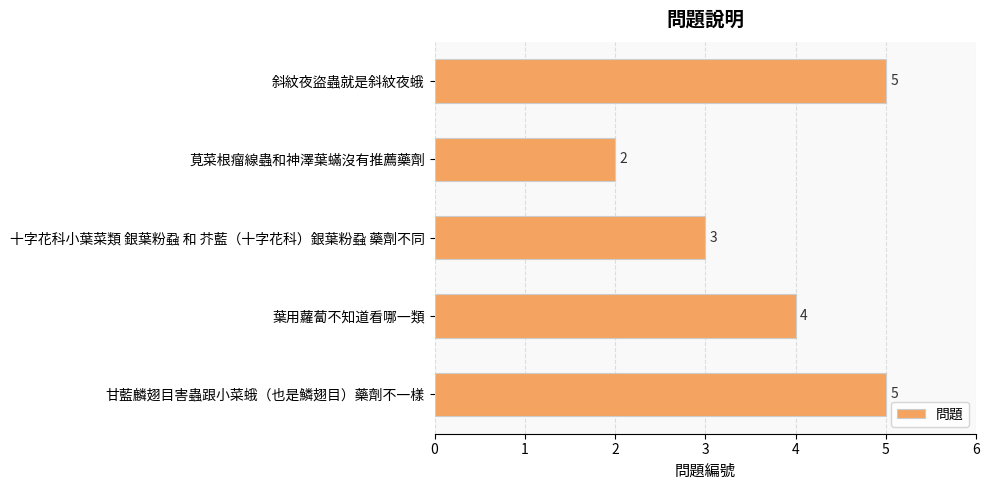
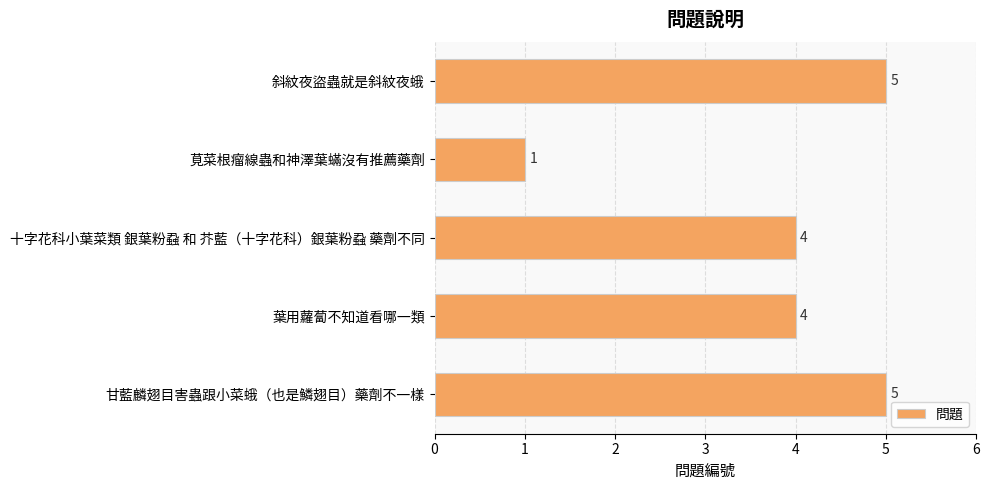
  {
    "斜紋夜盜蟲就是斜紋夜蛾": 5,
-   "莧菜根瘤線蟲和神澤葉蟎沒有推薦藥劑": 2,
-   "十字花科小葉菜類 銀葉粉蝨 和 芥藍（十字花科）銀葉粉蝨 藥劑不同": 3,
+   "莧菜根瘤線蟲和神澤葉蟎沒有推薦藥劑": 1,
+   "十字花科小葉菜類 銀葉粉蝨 和 芥藍（十字花科）銀葉粉蝨 藥劑不同": 4,
    "葉用蘿蔔不知道看哪一類": 4,
    "甘藍麟翅目害蟲跟小菜蛾（也是鱗翅目）藥劑不一樣": 5
  }
